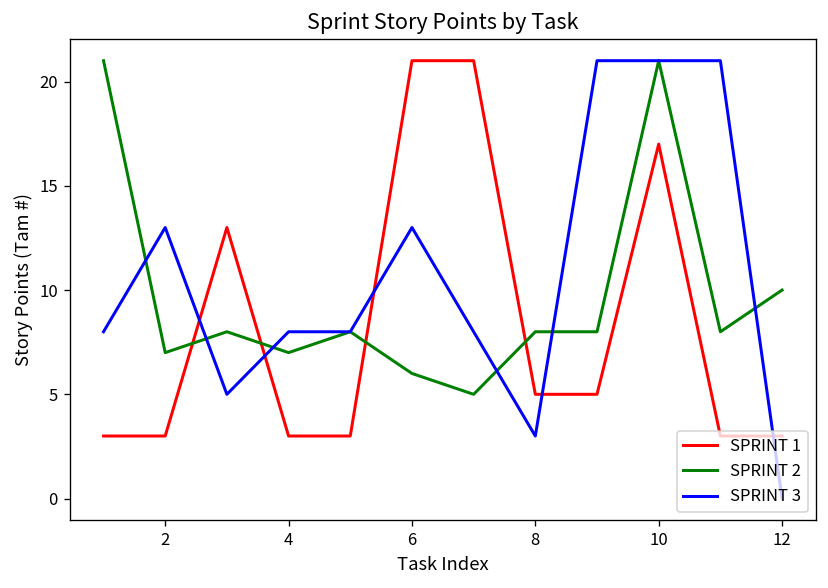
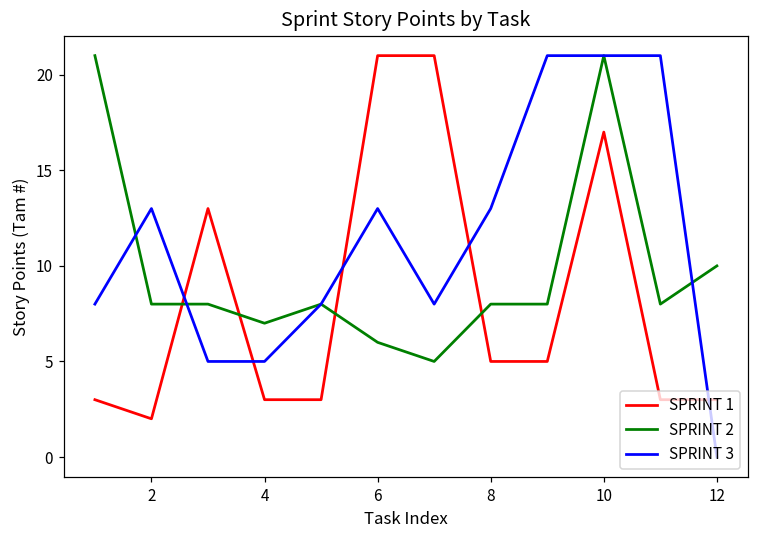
  {
    "SPRINT 1": {
-     "2": 3,
+     "2": 2,
      "4": 3,
      "6": 21,
      "8": 5,
      "10": 17
    },
    "SPRINT 2": {
-     "2": 7,
+     "2": 8,
      "4": 7,
      "6": 6,
      "8": 8,
      "12": 10
    },
    "SPRINT 3": {
      "2": 13,
-     "4": 8,
+     "4": 5,
      "6": 13,
-     "8": 3
+     "8": 13
    }
  }
